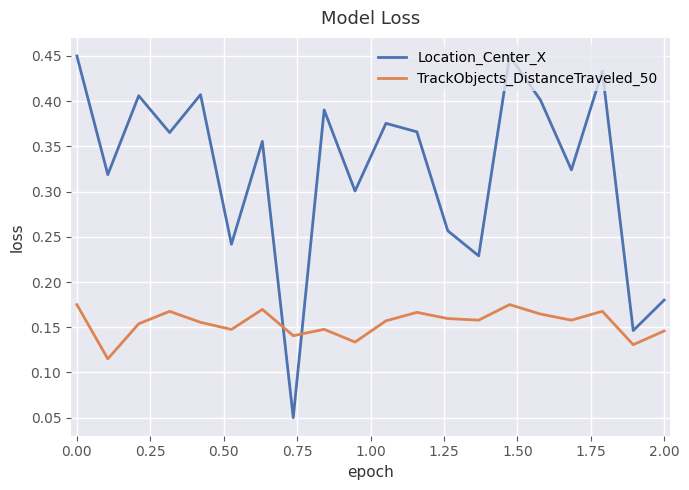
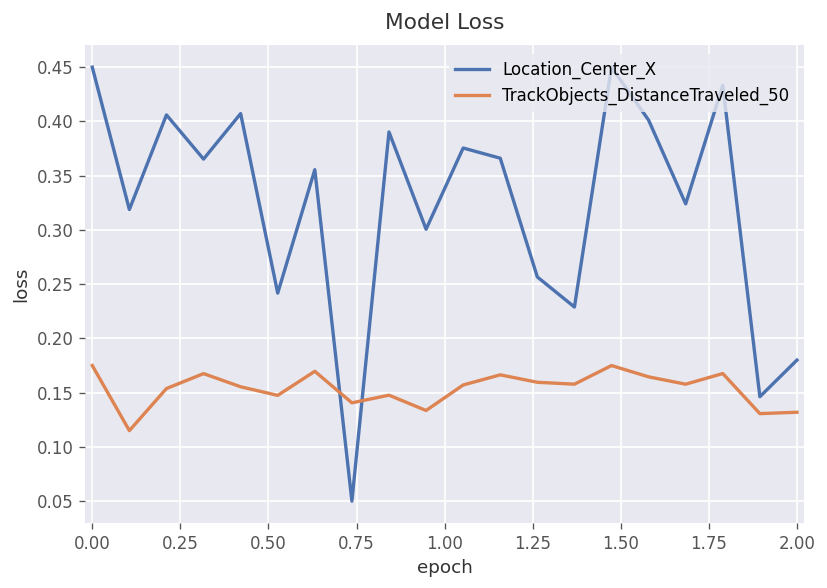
  {
    "Location_Center_X": {
      "0.00": 0.45,
      "2.00": 0.18
    },
    "TrackObjects_DistanceTraveled_50": {
      "0.00": 0.18,
-     "2.00": 0.15
+     "2.00": 0.13
    }
  }
